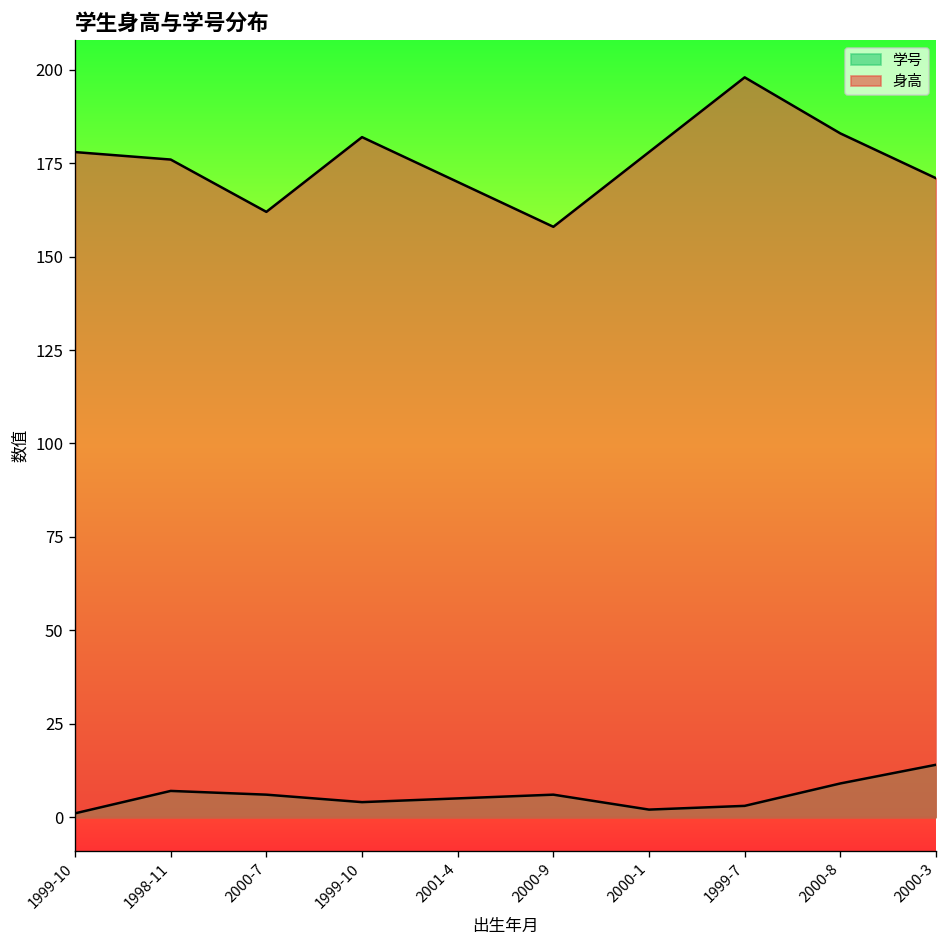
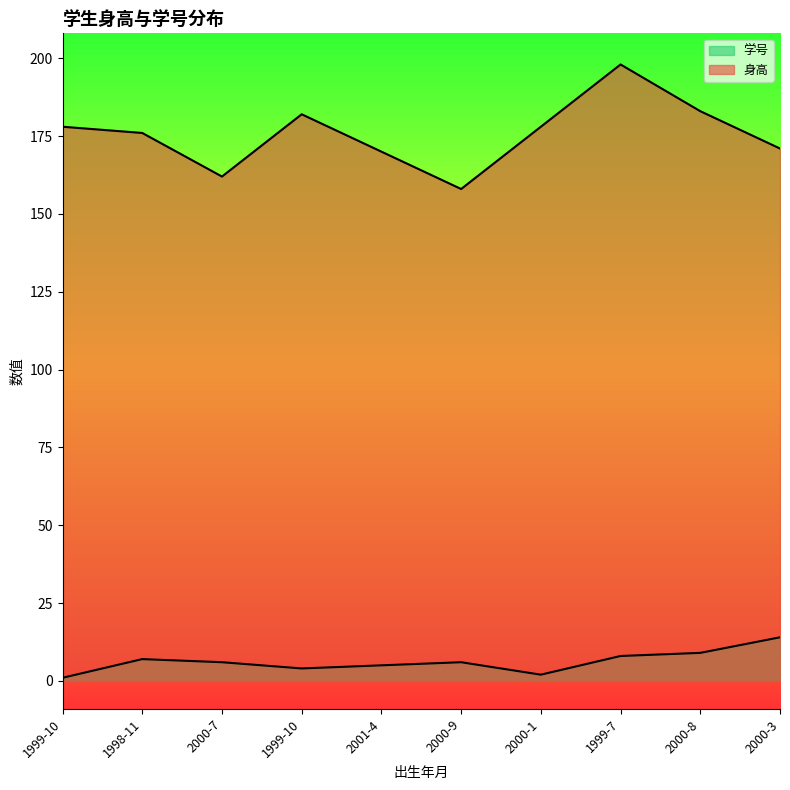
  {
    "学号": {
      "1998-11": 7,
      "2000-7": 6,
      "2001-4": 5,
      "2000-9": 6,
      "2000-1": 2,
-     "1999-7": 3,
+     "1999-7": 8,
      "2000-8": 9,
      "2000-3": 14
    },
    "身高": {
      "1998-11": 176,
      "2000-7": 162,
      "2001-4": 170,
      "2000-9": 158,
      "2000-1": 178,
      "1999-7": 198,
      "2000-8": 183,
      "2000-3": 171
    }
  }
